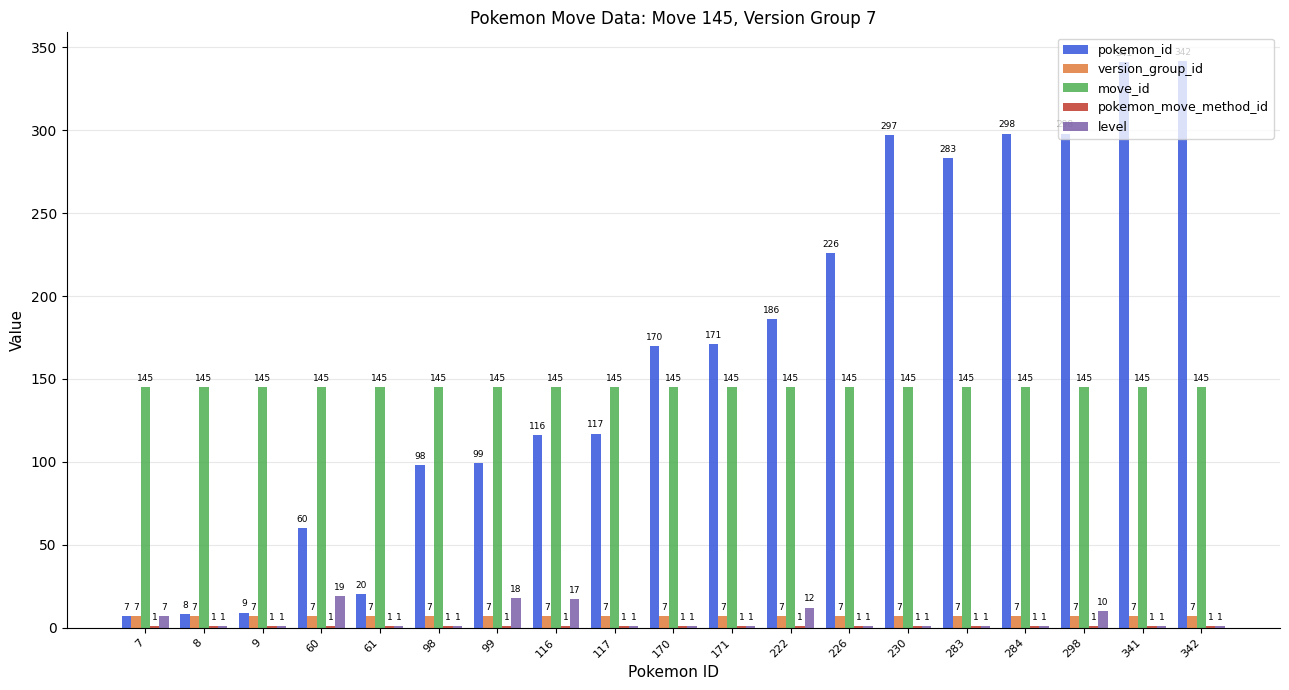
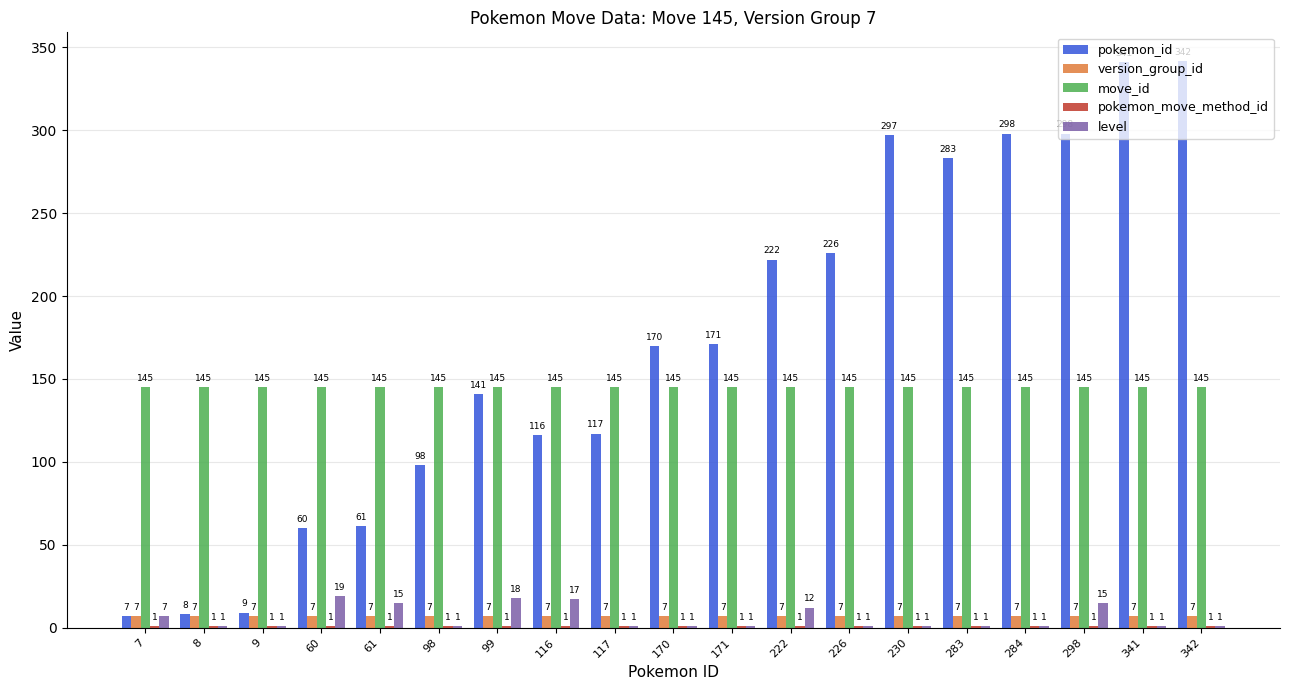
  {
    "pokemon_id": {
      "7": 7,
      "8": 8,
      "9": 9,
      "60": 60,
-     "61": 20,
+     "61": 61,
      "98": 98,
-     "99": 99,
+     "99": 141,
      "116": 116,
      "117": 117,
      "170": 170,
      "171": 171,
-     "222": 186,
+     "222": 222,
      "226": 226,
      "230": 297,
      "283": 283,
      "284": 298
    },
    "version_group_id": {
      "7": 7,
      "8": 7,
      "9": 7,
      "60": 7,
      "61": 7,
      "98": 7,
      "99": 7,
      "116": 7,
      "117": 7,
      "170": 7,
      "171": 7,
      "222": 7,
      "226": 7,
      "230": 7,
      "283": 7,
      "284": 7,
      "298": 7,
      "341": 7,
      "342": 7
    },
    "move_id": {
      "7": 145,
      "8": 145,
      "9": 145,
      "60": 145,
      "61": 145,
      "98": 145,
      "99": 145,
      "116": 145,
      "117": 145,
      "170": 145,
      "171": 145,
      "222": 145,
      "226": 145,
      "230": 145,
      "283": 145,
      "284": 145,
      "298": 145,
      "341": 145,
      "342": 145
    },
    "pokemon_move_method_id": {
      "7": 1,
      "8": 1,
      "9": 1,
      "60": 1,
      "61": 1,
      "98": 1,
      "99": 1,
      "116": 1,
      "117": 1,
      "170": 1,
      "171": 1,
      "222": 1,
      "226": 1,
      "230": 1,
      "283": 1,
      "284": 1,
      "298": 1,
      "341": 1,
      "342": 1
    },
    "level": {
      "7": 7,
      "8": 1,
      "9": 1,
      "60": 19,
-     "61": 1,
+     "61": 15,
      "98": 1,
      "99": 18,
      "116": 17,
      "117": 1,
      "170": 1,
      "171": 1,
      "222": 12,
      "226": 1,
      "230": 1,
      "283": 1,
      "284": 1,
-     "298": 10,
+     "298": 15,
      "341": 1,
      "342": 1
    }
  }
